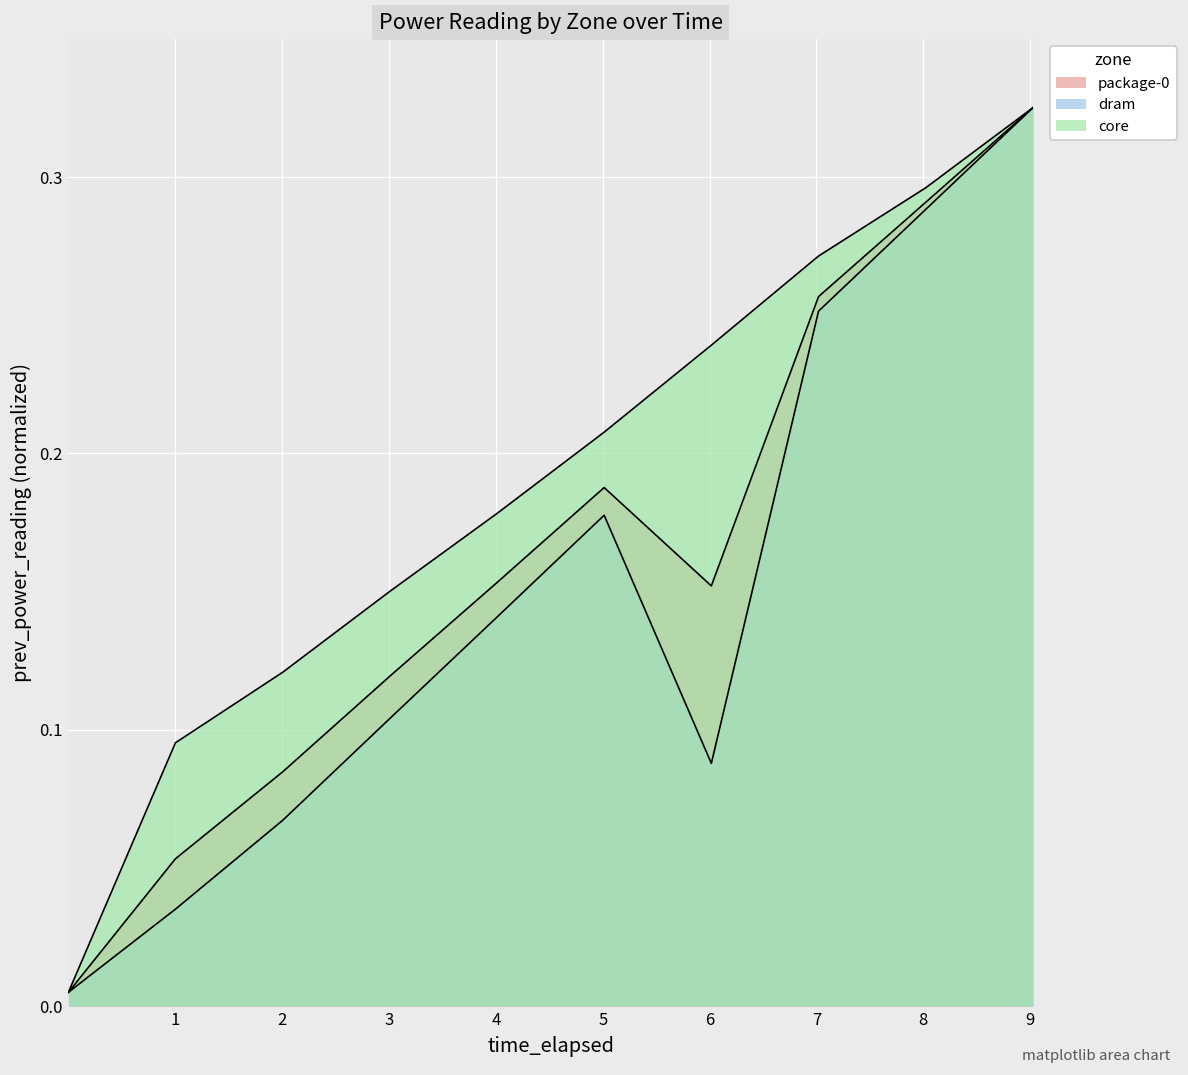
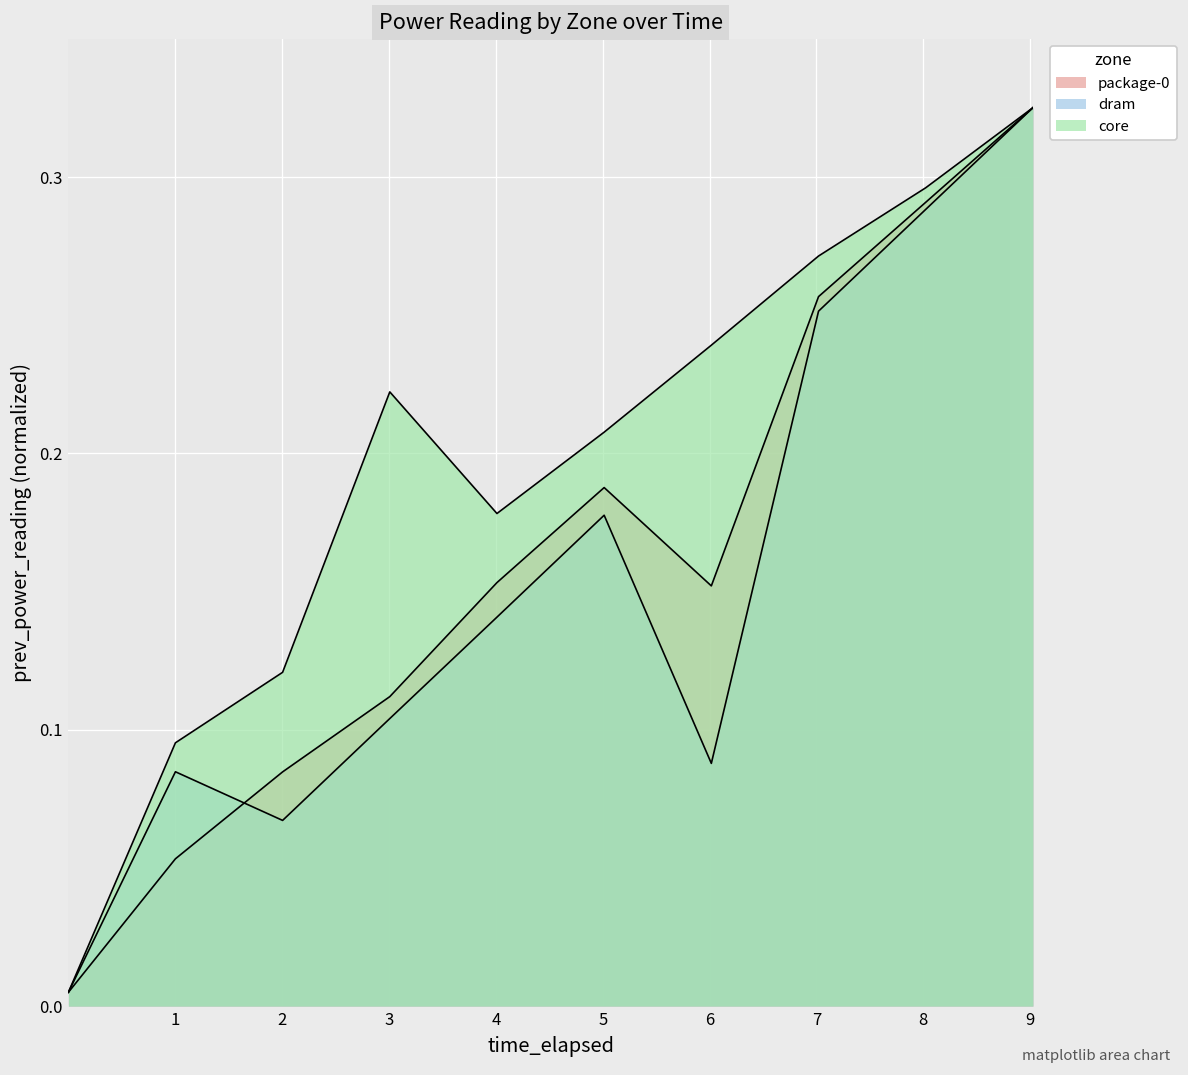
  {
    "package-0": {
      "1": 0.053,
      "2": 0.085,
-     "3": 0.119,
+     "3": 0.112,
      "4": 0.153,
      "5": 0.188,
      "6": 0.152,
      "7": 0.257
    },
    "dram": {
-     "1": 0.035,
+     "1": 0.085,
      "2": 0.067,
      "3": 0.104,
      "4": 0.141,
      "5": 0.178,
      "6": 0.088,
      "7": 0.251
    },
    "core": {
      "1": 0.095,
      "2": 0.121,
-     "3": 0.150,
+     "3": 0.222,
      "4": 0.178,
      "5": 0.208,
      "6": 0.239,
      "7": 0.271
    }
  }
